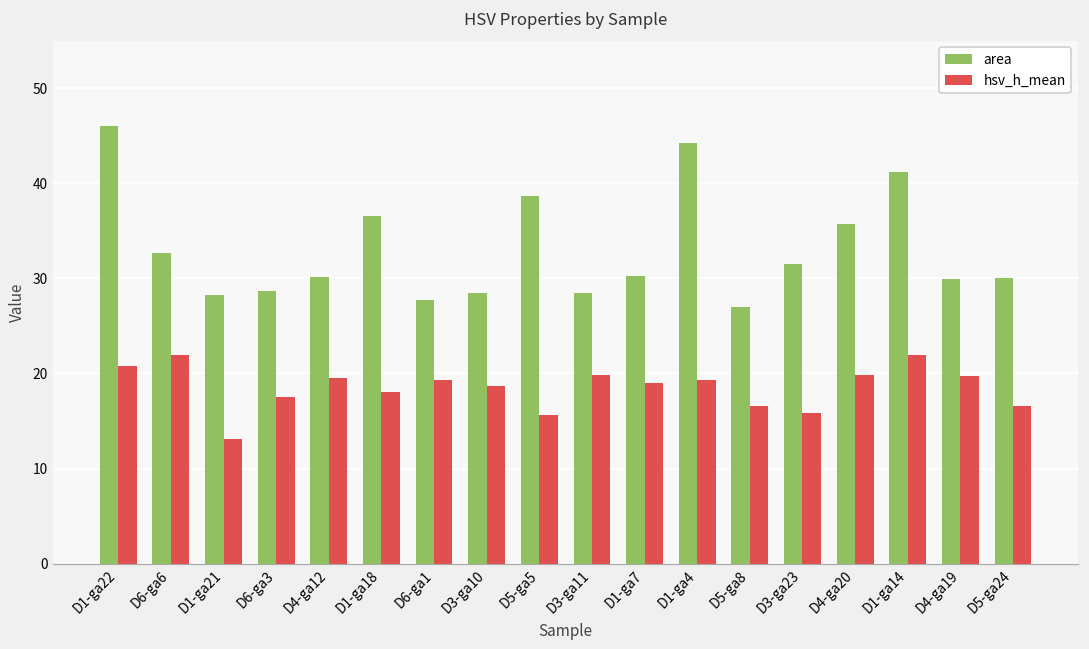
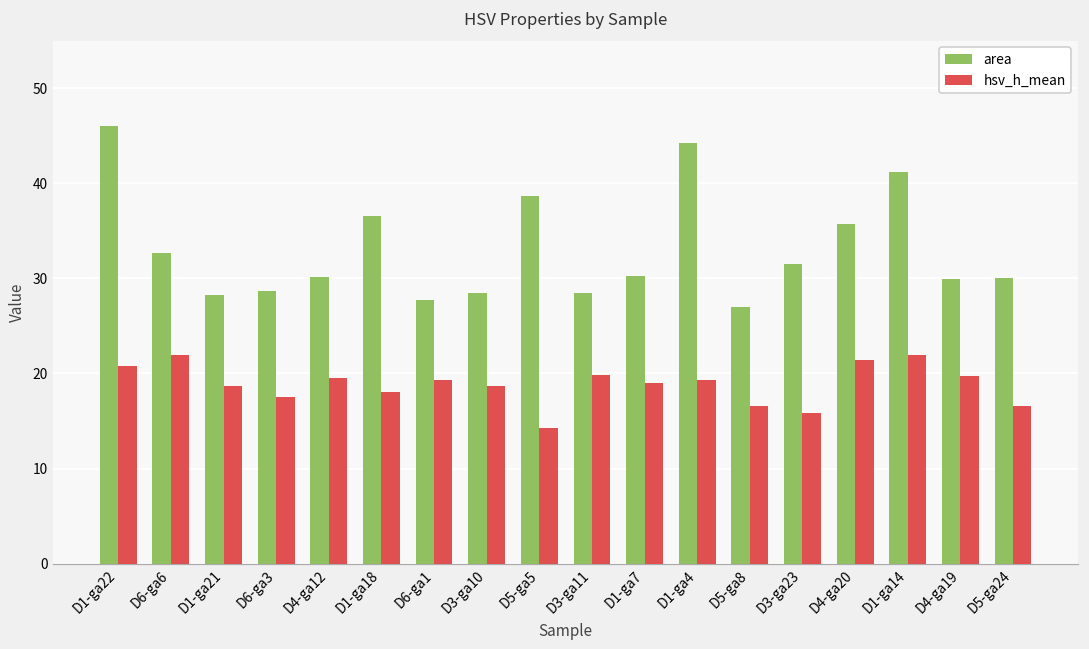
  {
    "area": {
      "D1-ga22": 46,
      "D6-ga6": 33,
      "D1-ga21": 28,
      "D6-ga3": 29,
      "D4-ga12": 30,
      "D1-ga18": 37,
      "D6-ga1": 28,
      "D3-ga10": 29,
      "D5-ga5": 39,
      "D3-ga11": 29,
      "D1-ga7": 30,
      "D1-ga4": 44,
      "D5-ga8": 27,
      "D3-ga23": 32,
      "D4-ga20": 36,
      "D1-ga14": 41,
      "D4-ga19": 30,
      "D5-ga24": 30
    },
    "hsv_h_mean": {
      "D1-ga22": 21,
      "D6-ga6": 22,
-     "D1-ga21": 13,
+     "D1-ga21": 19,
      "D6-ga3": 18,
      "D4-ga12": 19,
      "D1-ga18": 18,
      "D6-ga1": 19,
      "D3-ga10": 19,
-     "D5-ga5": 16,
+     "D5-ga5": 14,
      "D3-ga11": 20,
      "D1-ga7": 19,
      "D1-ga4": 19,
      "D5-ga8": 17,
      "D3-ga23": 16,
-     "D4-ga20": 20,
+     "D4-ga20": 21,
      "D1-ga14": 22,
      "D4-ga19": 20,
      "D5-ga24": 17
    }
  }
